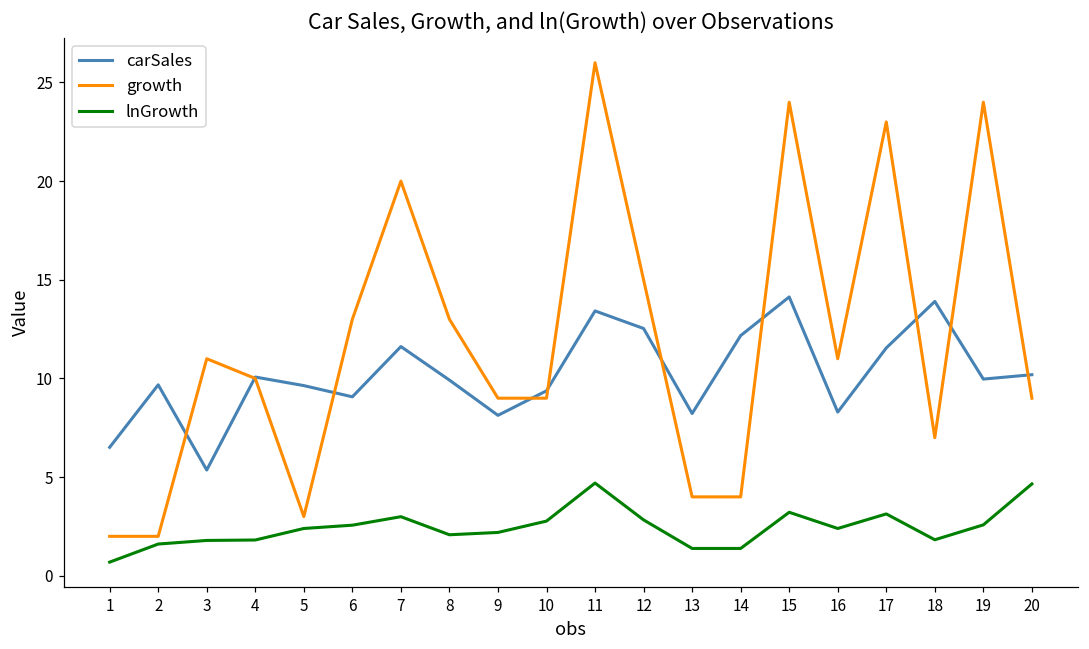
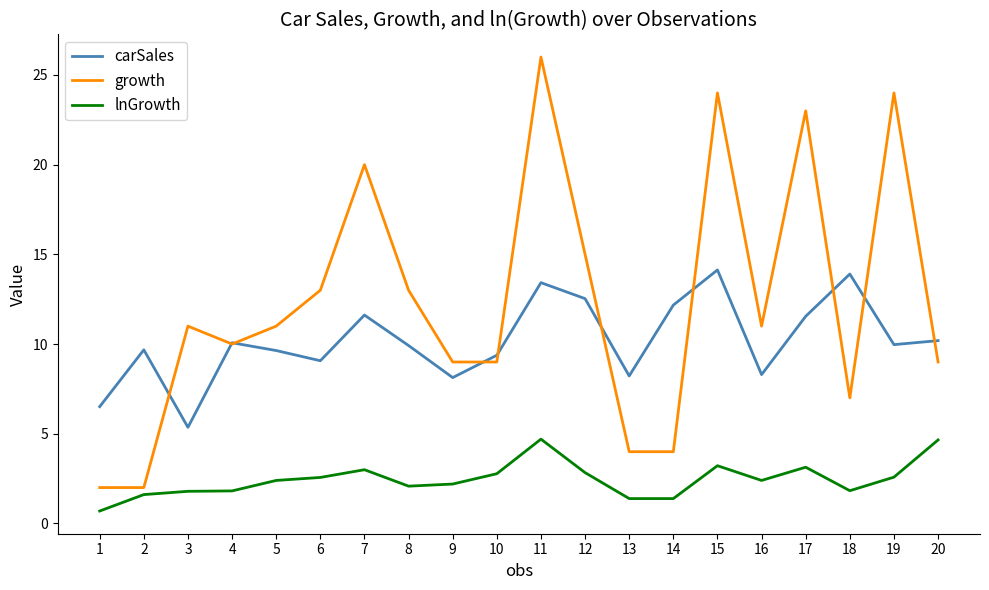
  {
    "carSales": {
      "1": 6.5,
      "2": 9.7,
      "3": 5.4,
      "5": 9.6,
      "6": 9,
      "7": 11.6,
      "8": 10,
      "9": 8,
      "10": 9.4,
      "11": 13.4,
      "12": 12.5,
      "13": 8.2,
      "14": 12.2,
      "15": 14,
      "16": 8.3,
      "17": 11.5,
      "18": 14,
      "19": 10,
      "20": 10.2
    },
    "growth": {
      "1": 2,
      "2": 2,
      "3": 11,
-     "5": 3,
+     "5": 11,
      "6": 13,
      "7": 20,
      "8": 13,
      "9": 9,
      "10": 9,
      "11": 26,
      "12": 15,
      "13": 4,
      "14": 4,
      "15": 24,
      "16": 11,
      "17": 23,
      "18": 7,
      "19": 24,
      "20": 9
    },
    "lnGrowth": {
      "1": 0.7,
      "2": 1.6,
      "3": 1.8,
      "4": 1.8,
      "5": 2.4,
      "6": 2.6,
      "7": 3,
      "8": 2,
      "9": 2.2,
      "10": 2.8,
      "11": 4.7,
      "12": 2.8,
      "13": 1.4,
      "14": 1.4,
      "15": 3.2,
      "16": 2.4,
      "17": 3,
      "18": 1.8,
      "19": 2.6,
      "20": 4.7
    }
  }
